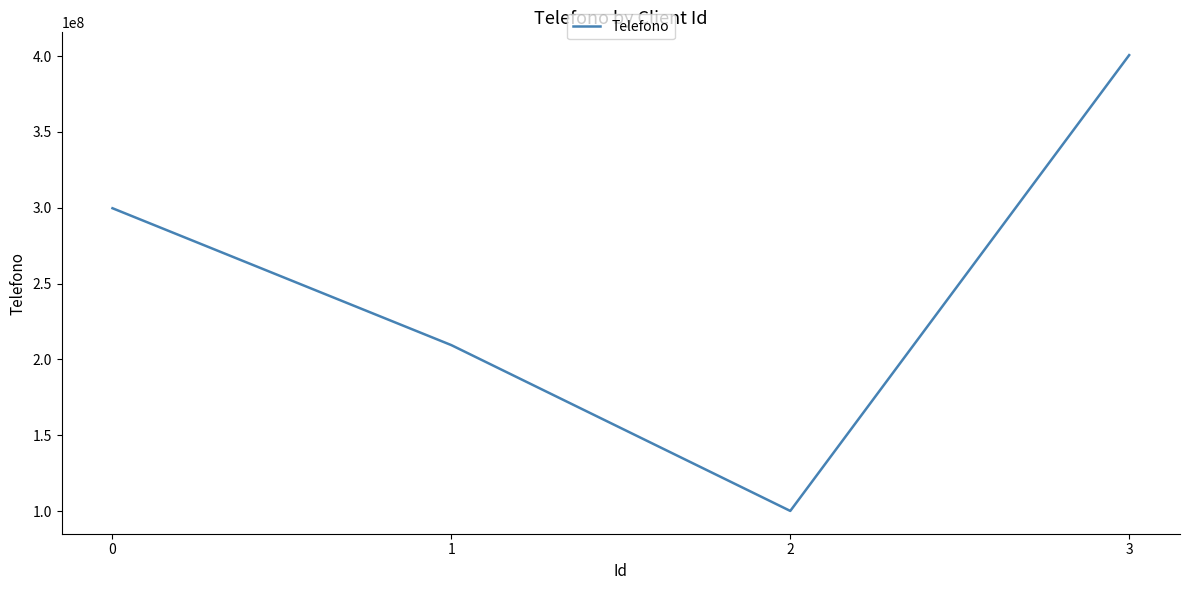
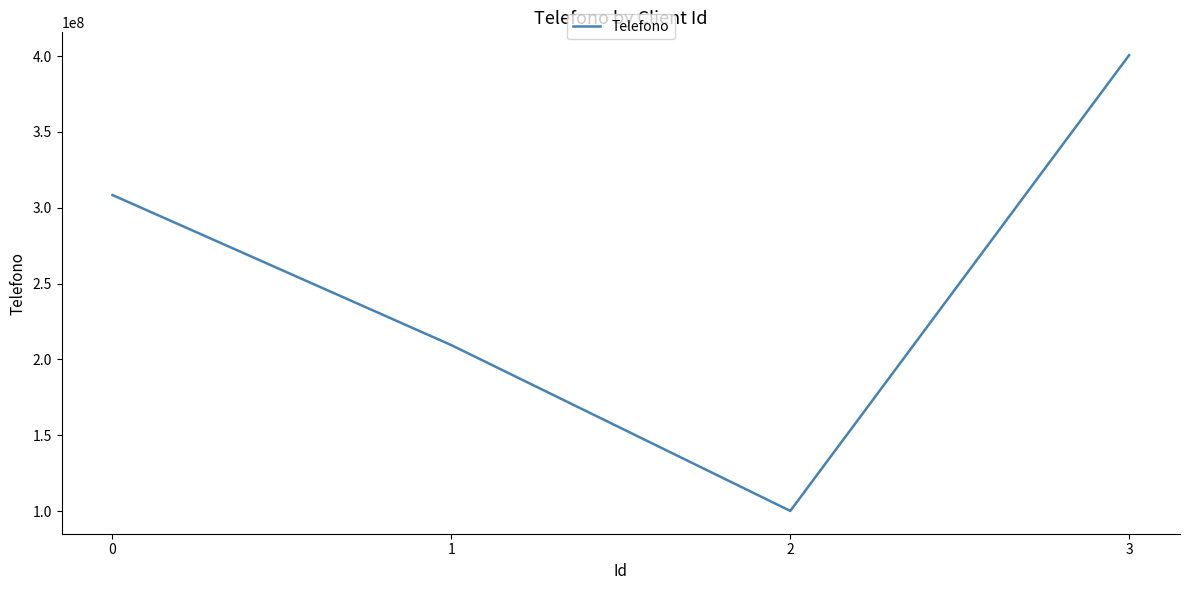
  {
-   "0": 300000000,
+   "0": 308000000,
    "1": 209000000,
    "2": 100000000,
    "3": 401000000
  }
